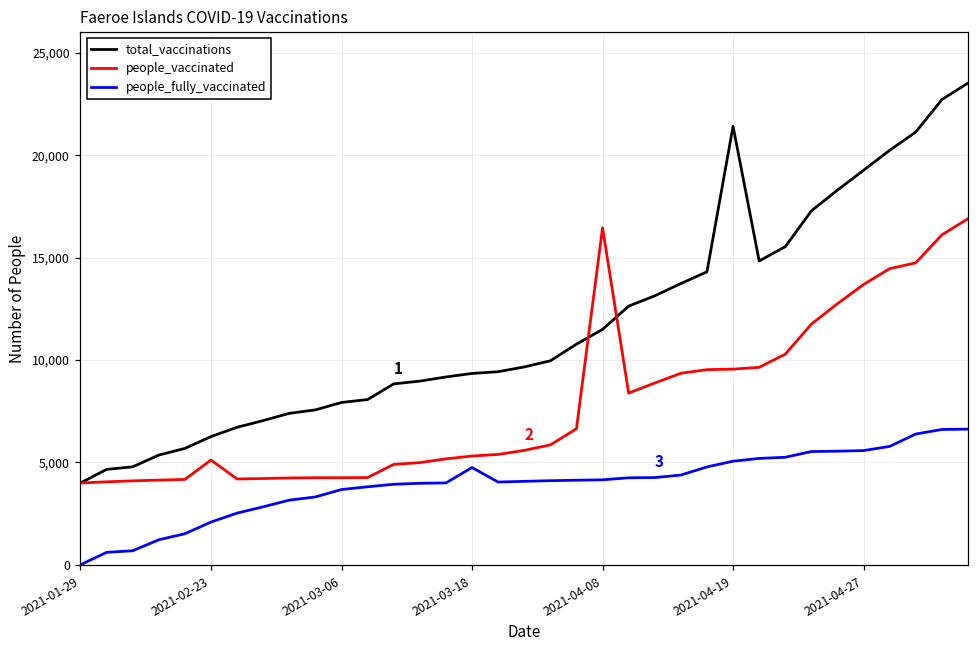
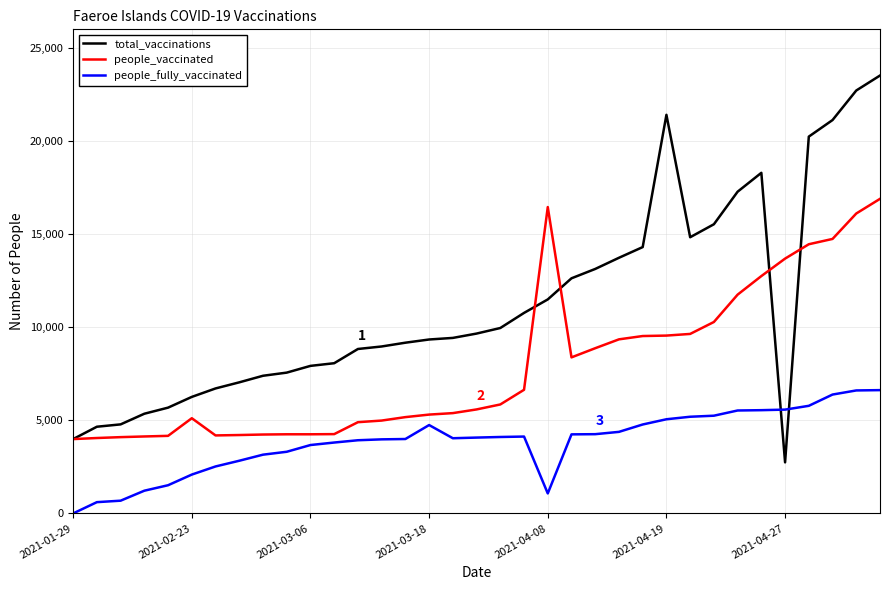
  {
    "total_vaccinations": {
      "2021-02-23": "6,300",
      "2021-03-06": "7,900",
      "2021-03-18": "9,300",
      "2021-04-08": "11,500",
      "2021-04-19": "21,400",
-     "2021-04-27": "19,300"
+     "2021-04-27": "2,700"
    },
    "people_vaccinated": {
      "2021-02-23": "5,100",
      "2021-03-06": "4,300",
      "2021-03-18": "5,300",
      "2021-04-08": "16,500",
      "2021-04-19": "9,600",
      "2021-04-27": "13,700"
    },
    "people_fully_vaccinated": {
      "2021-01-29": "0",
      "2021-02-23": "2,100",
      "2021-03-06": "3,700",
      "2021-03-18": "4,700",
-     "2021-04-08": "4,100",
+     "2021-04-08": "1,100",
      "2021-04-19": "5,100",
      "2021-04-27": "5,600"
    }
  }
